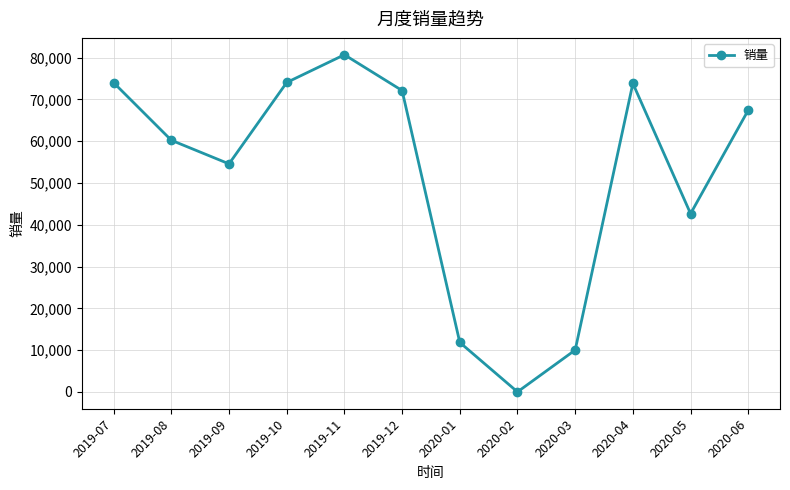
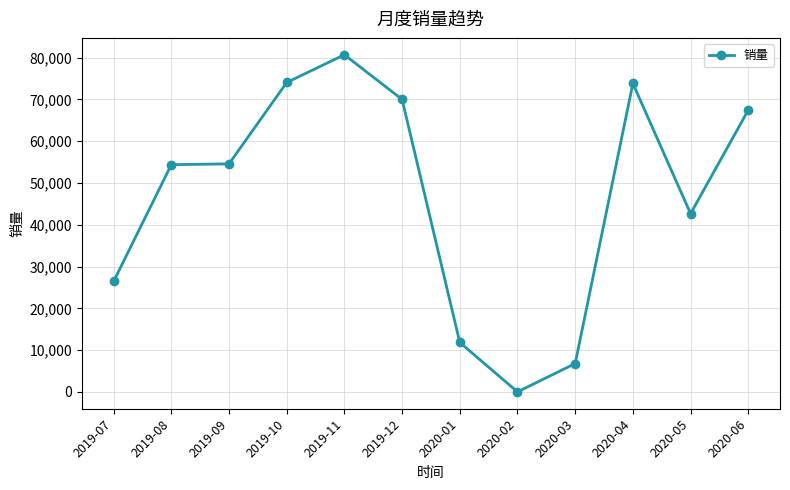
  {
-   "2019-07": "74,000",
-   "2019-08": "60,000",
+   "2019-07": "26,000",
+   "2019-08": "54,000",
    "2019-09": "55,000",
    "2019-10": "74,000",
    "2019-11": "81,000",
-   "2019-12": "72,000",
+   "2019-12": "70,000",
    "2020-01": "12,000",
    "2020-02": "0",
-   "2020-03": "10,000",
+   "2020-03": "7,000",
    "2020-04": "74,000",
    "2020-05": "43,000",
    "2020-06": "67,000"
  }
